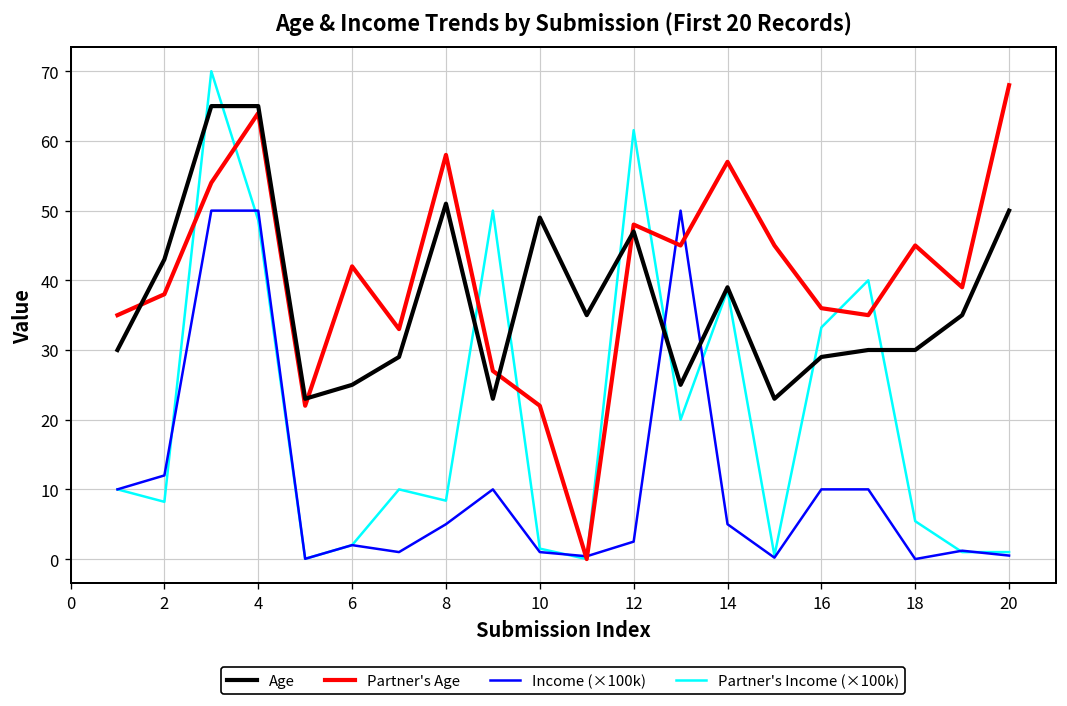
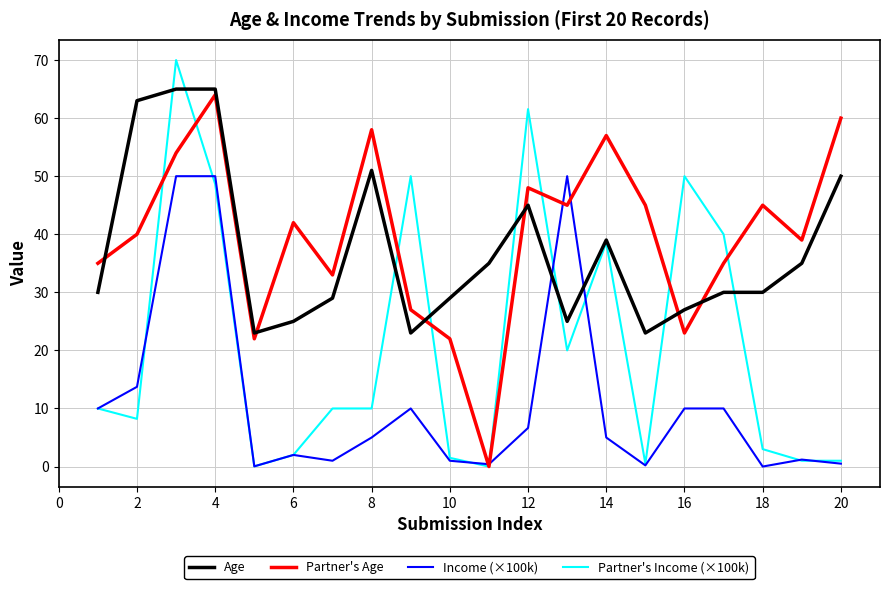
  {
    "Age": {
-     "2": 43,
+     "2": 63,
      "4": 65,
      "6": 25,
      "8": 51,
-     "10": 49,
-     "12": 47,
-     "16": 29,
+     "10": 29,
+     "12": 45,
+     "16": 27,
      "18": 30,
      "20": 50
    },
    "Partner's Age": {
-     "2": 38,
+     "2": 40,
      "4": 64,
      "6": 42,
      "8": 58,
      "10": 22,
      "12": 48,
      "14": 57,
-     "16": 36,
+     "16": 23,
      "18": 45,
-     "20": 68
+     "20": 60
    },
    "Income (×100k)": {
-     "2": 12,
+     "2": 14,
      "4": 50,
      "8": 5,
      "10": 1,
-     "12": 3,
+     "12": 7,
      "14": 5,
      "16": 10,
      "18": 0,
      "20": 1
    },
    "Partner's Income (×100k)": {
      "2": 8,
      "4": 49,
-     "8": 8,
+     "8": 10,
      "10": 2,
      "12": 62,
-     "16": 33,
-     "18": 5,
+     "16": 50,
+     "18": 3,
      "20": 1
    }
  }
